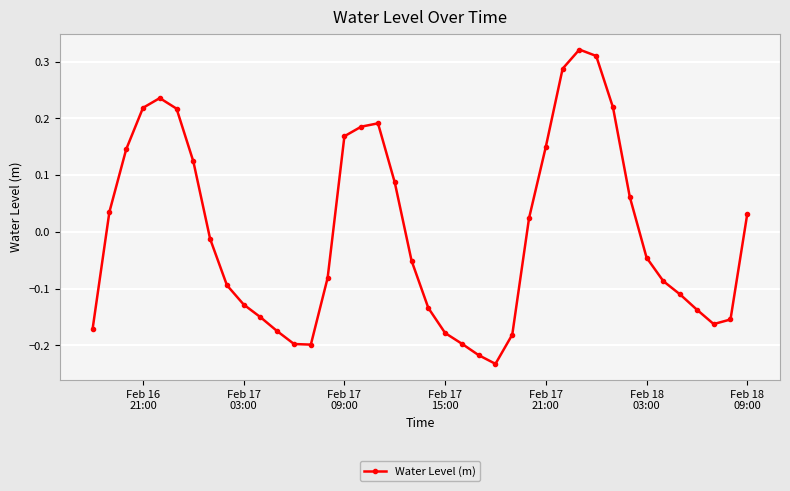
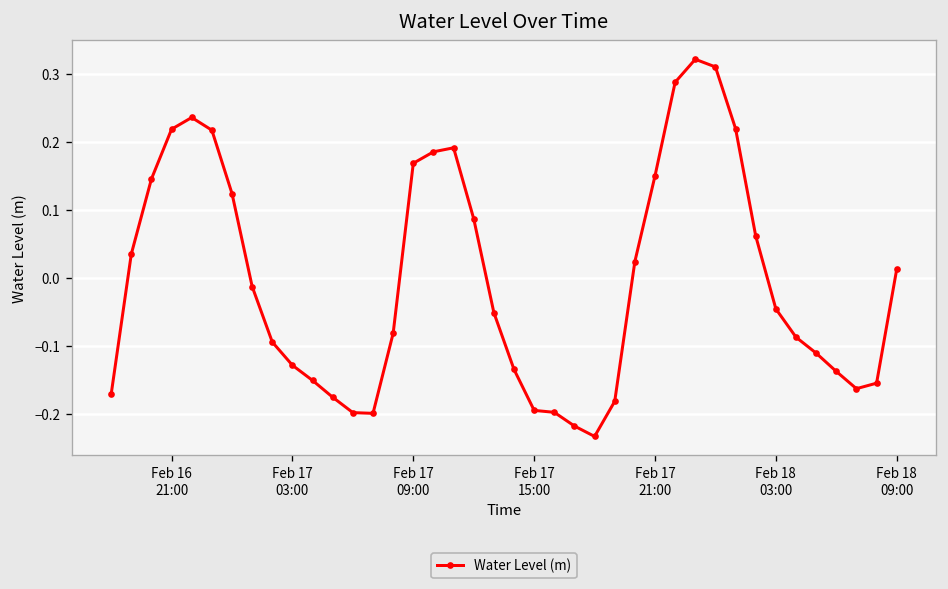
  {
    "Feb 16 21:00": 0.22,
    "Feb 17 03:00": -0.13,
    "Feb 17 09:00": 0.17,
-   "Feb 17 15:00": -0.18,
+   "Feb 17 15:00": -0.19,
    "Feb 17 21:00": 0.15,
    "Feb 18 03:00": -0.05,
-   "Feb 18 09:00": 0.03
+   "Feb 18 09:00": 0.01
  }
